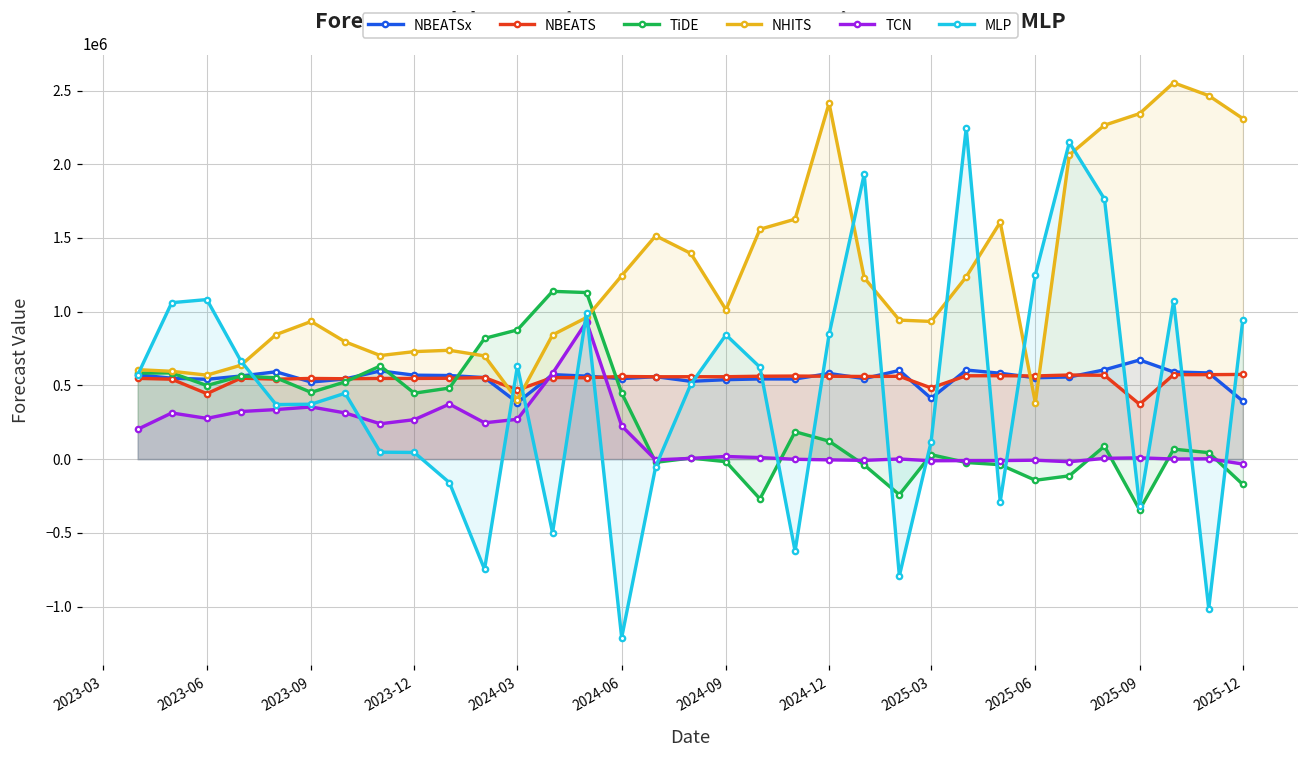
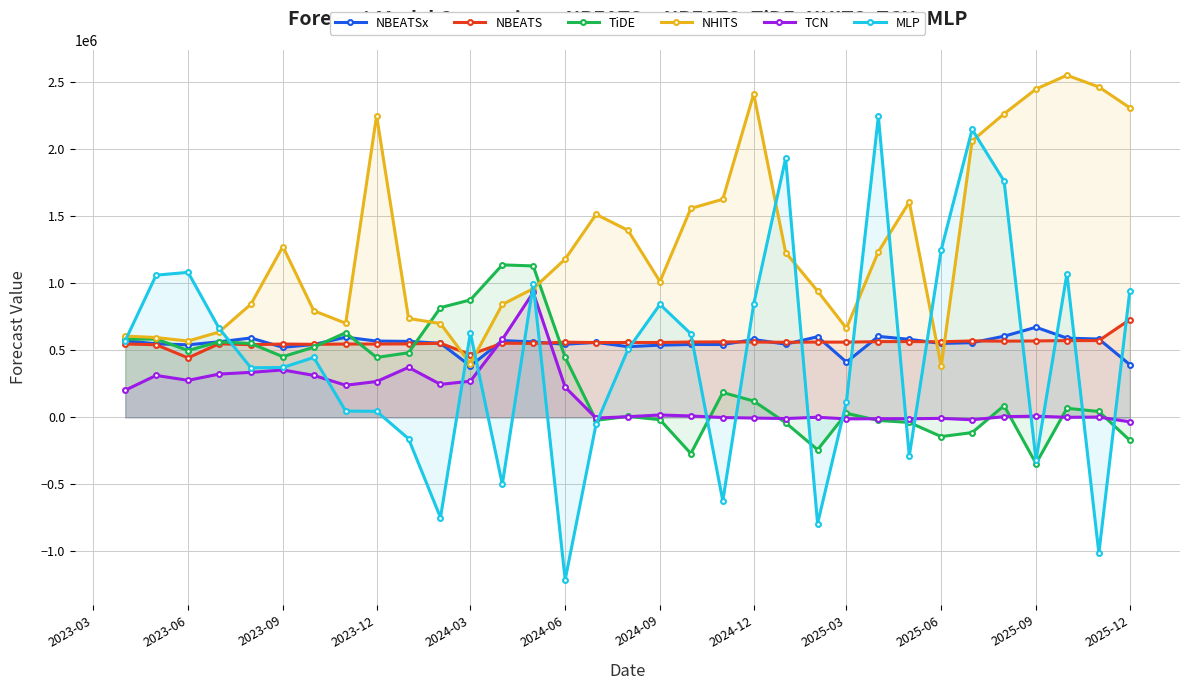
  {
    "NBEATSx": {
      "2023-06": 540000,
      "2023-09": 520000,
      "2023-12": 570000,
      "2024-09": 540000,
      "2025-03": 410000,
      "2025-09": 670000,
      "2025-12": 390000
    },
    "NBEATS": {
      "2023-06": 440000,
      "2023-09": 550000,
      "2023-12": 550000,
      "2024-03": 470000,
      "2024-09": 560000,
-     "2025-03": 480000,
-     "2025-09": 370000,
-     "2025-12": 570000
+     "2025-03": 560000,
+     "2025-09": 570000,
+     "2025-12": 730000
    },
    "NHITS": {
      "2023-06": 570000,
-     "2023-09": 930000,
-     "2023-12": 730000,
-     "2024-06": 1240000,
+     "2023-09": 1270000,
+     "2023-12": 2250000,
+     "2024-06": 1180000,
      "2024-09": 1010000,
      "2024-12": 2410000,
-     "2025-03": 930000,
+     "2025-03": 670000,
      "2025-06": 380000,
-     "2025-09": 2340000,
+     "2025-09": 2450000,
      "2025-12": 2310000
    }
  }
